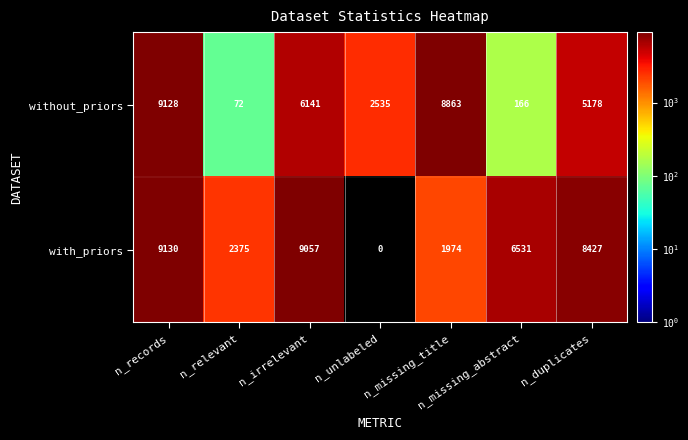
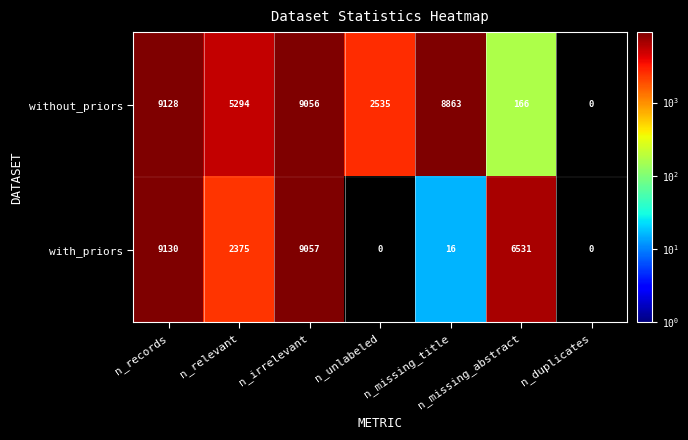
  {
    "without_priors": {
      "n_records": 9128,
-     "n_relevant": 72,
-     "n_irrelevant": 6141,
+     "n_relevant": 5294,
+     "n_irrelevant": 9056,
      "n_unlabeled": 2535,
      "n_missing_title": 8863,
      "n_missing_abstract": 166,
-     "n_duplicates": 5178
+     "n_duplicates": 0
    },
    "with_priors": {
      "n_records": 9130,
      "n_relevant": 2375,
      "n_irrelevant": 9057,
      "n_unlabeled": 0,
-     "n_missing_title": 1974,
+     "n_missing_title": 16,
      "n_missing_abstract": 6531,
-     "n_duplicates": 8427
+     "n_duplicates": 0
    }
  }
